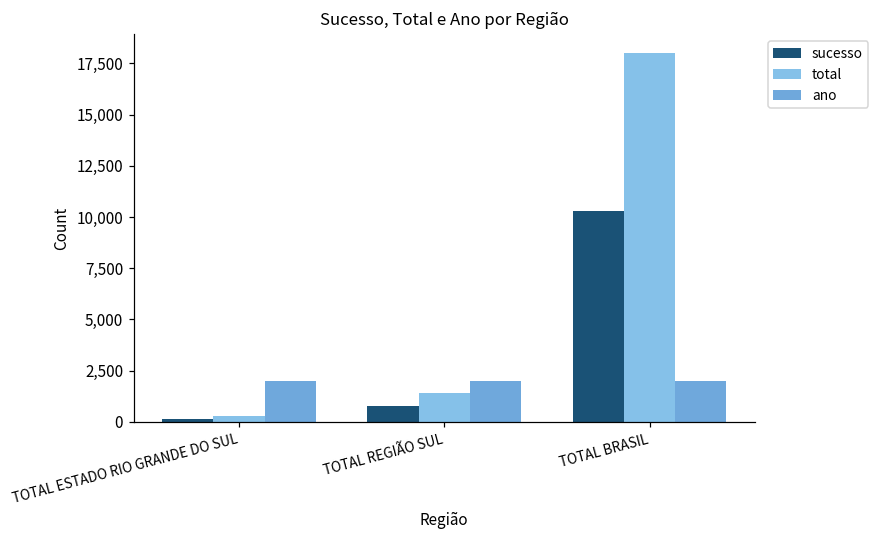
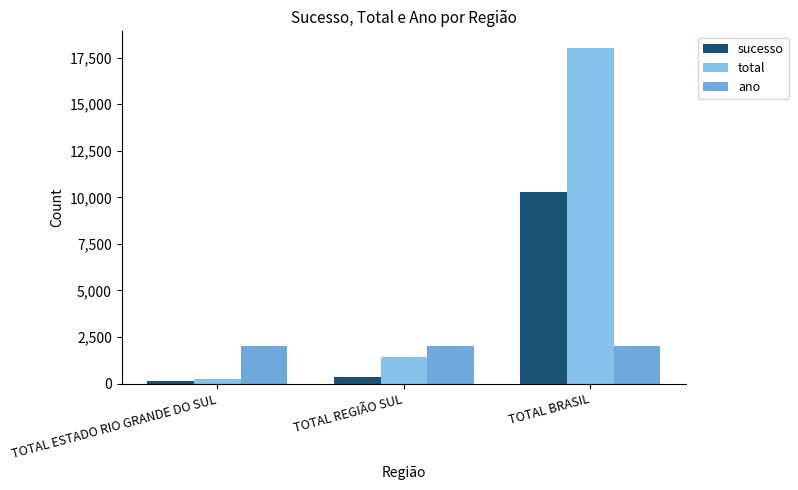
  {
    "sucesso": {
      "TOTAL ESTADO RIO GRANDE DO SUL": "100",
-     "TOTAL REGIÃO SUL": "800",
+     "TOTAL REGIÃO SUL": "400",
      "TOTAL BRASIL": "10,300"
    }
  }
